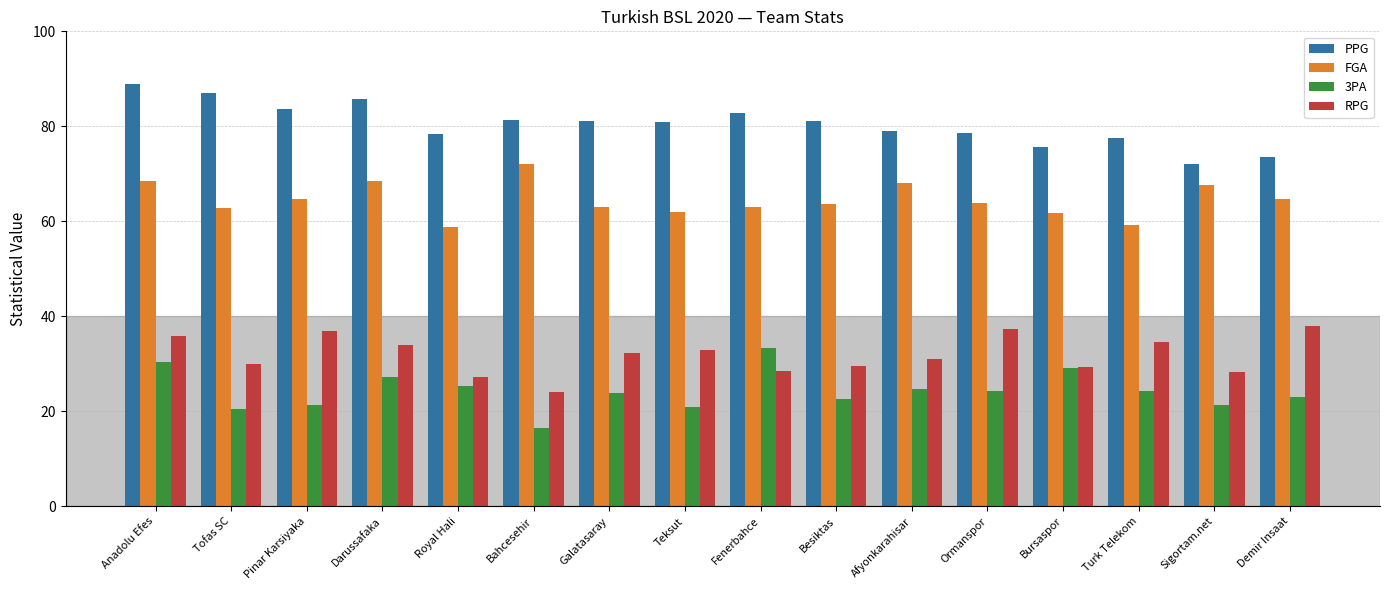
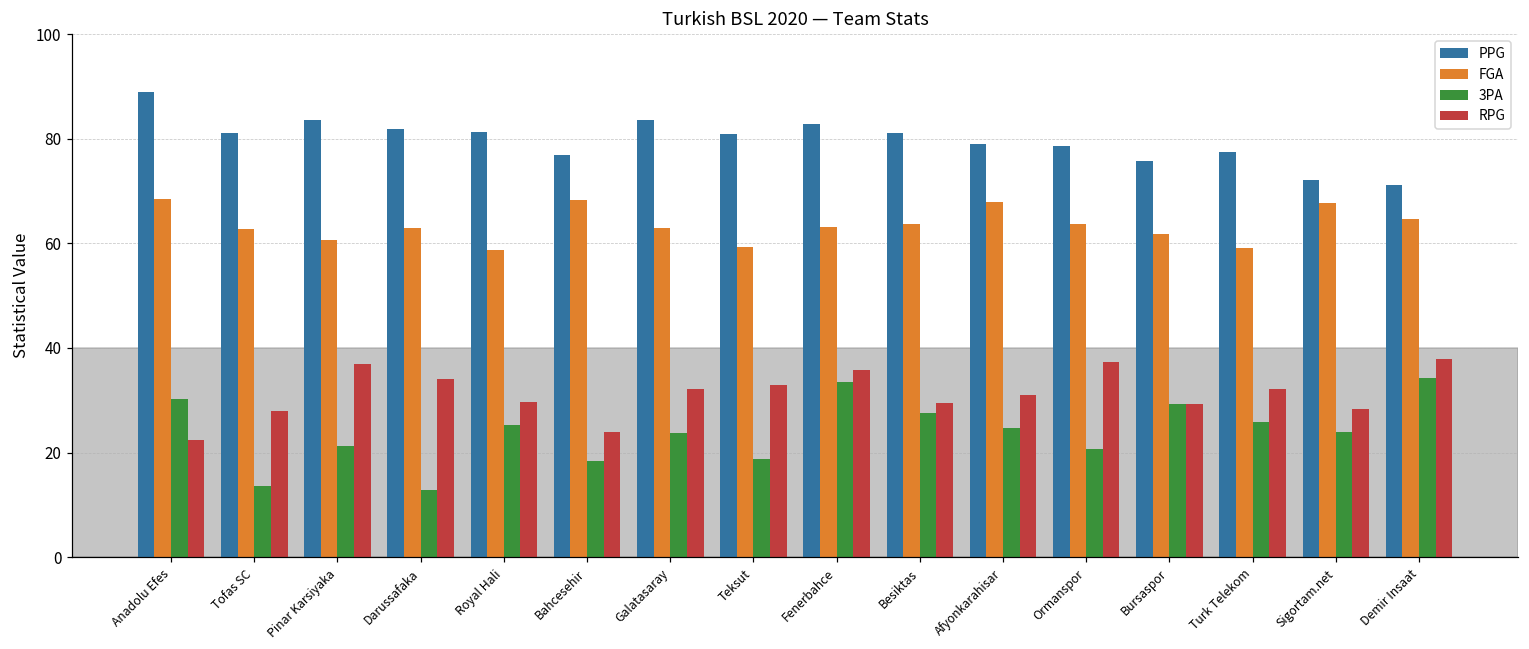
  {
    "PPG": {
      "Anadolu Efes": 89,
-     "Tofas SC": 87,
+     "Tofas SC": 81,
      "Pinar Karsiyaka": 84,
-     "Darussafaka": 86,
-     "Royal Hali": 78,
-     "Bahcesehir": 81,
-     "Galatasaray": 81,
+     "Darussafaka": 82,
+     "Royal Hali": 81,
+     "Bahcesehir": 77,
+     "Galatasaray": 84,
      "Teksut": 81,
      "Fenerbahce": 83,
      "Besiktas": 81,
      "Afyonkarahisar": 79,
      "Ormanspor": 79,
      "Bursaspor": 76,
      "Turk Telekom": 78,
      "Sigortam.net": 72,
-     "Demir Insaat": 74
+     "Demir Insaat": 71
    },
    "FGA": {
      "Anadolu Efes": 69,
      "Tofas SC": 63,
-     "Pinar Karsiyaka": 65,
-     "Darussafaka": 69,
+     "Pinar Karsiyaka": 61,
+     "Darussafaka": 63,
      "Royal Hali": 59,
-     "Bahcesehir": 72,
+     "Bahcesehir": 68,
      "Galatasaray": 63,
-     "Teksut": 62,
+     "Teksut": 59,
      "Fenerbahce": 63,
      "Besiktas": 64,
      "Afyonkarahisar": 68,
      "Ormanspor": 64,
      "Bursaspor": 62,
      "Turk Telekom": 59,
      "Sigortam.net": 68,
      "Demir Insaat": 65
    },
    "3PA": {
      "Anadolu Efes": 30,
-     "Tofas SC": 21,
+     "Tofas SC": 14,
      "Pinar Karsiyaka": 21,
-     "Darussafaka": 27,
+     "Darussafaka": 13,
      "Royal Hali": 25,
-     "Bahcesehir": 17,
+     "Bahcesehir": 18,
      "Galatasaray": 24,
-     "Teksut": 21,
+     "Teksut": 19,
      "Fenerbahce": 33,
-     "Besiktas": 23,
+     "Besiktas": 28,
      "Afyonkarahisar": 25,
-     "Ormanspor": 24,
+     "Ormanspor": 21,
      "Bursaspor": 29,
-     "Turk Telekom": 24,
-     "Sigortam.net": 21,
-     "Demir Insaat": 23
+     "Turk Telekom": 26,
+     "Sigortam.net": 24,
+     "Demir Insaat": 34
    },
    "RPG": {
-     "Anadolu Efes": 36,
-     "Tofas SC": 30,
+     "Anadolu Efes": 22,
+     "Tofas SC": 28,
      "Pinar Karsiyaka": 37,
      "Darussafaka": 34,
-     "Royal Hali": 27,
+     "Royal Hali": 30,
      "Bahcesehir": 24,
      "Galatasaray": 32,
      "Teksut": 33,
-     "Fenerbahce": 29,
+     "Fenerbahce": 36,
      "Besiktas": 30,
      "Afyonkarahisar": 31,
      "Ormanspor": 37,
      "Bursaspor": 29,
-     "Turk Telekom": 35,
+     "Turk Telekom": 32,
      "Sigortam.net": 28,
      "Demir Insaat": 38
    }
  }
